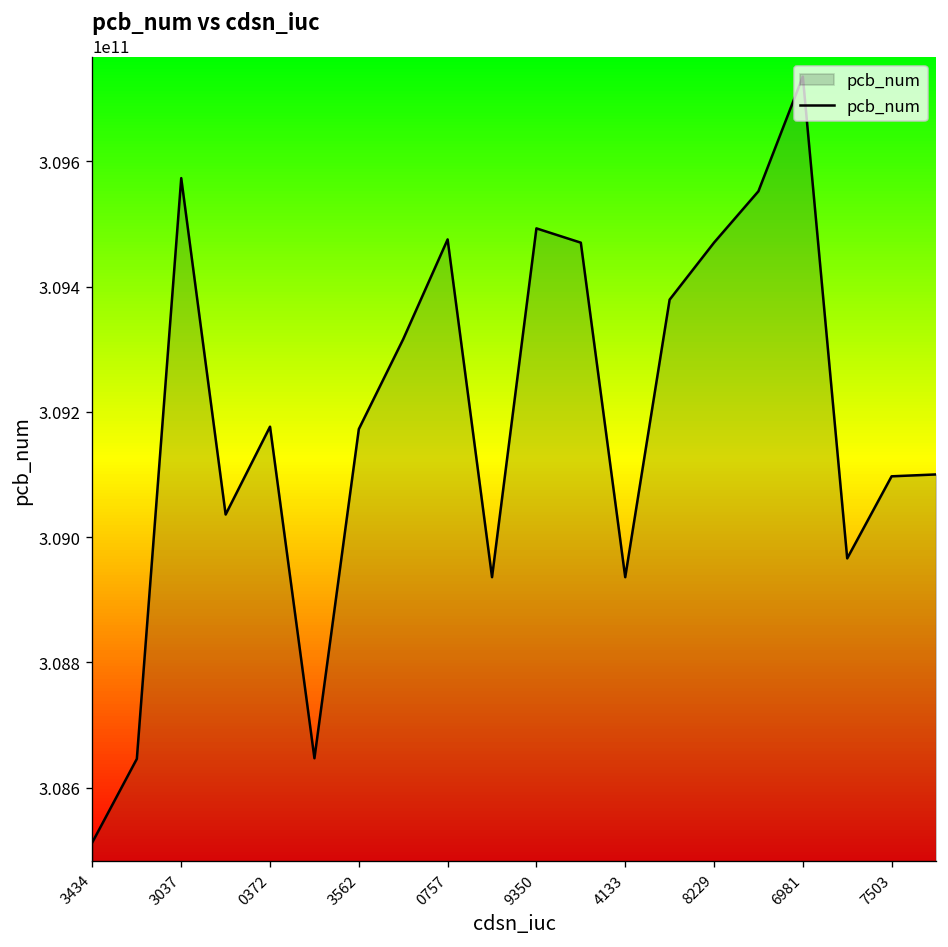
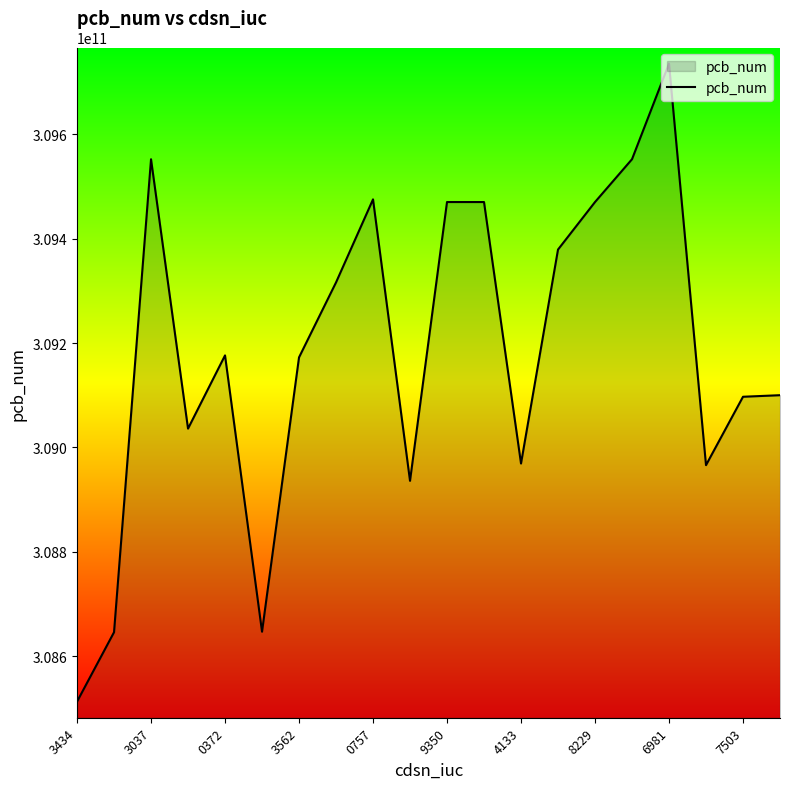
  {
    "3434": 308510000000,
-   "3037": 309570000000,
+   "3037": 309550000000,
    "0372": 309180000000,
    "3562": 309170000000,
    "0757": 309480000000,
-   "9350": 309490000000,
-   "4133": 308940000000,
+   "9350": 309470000000,
+   "4133": 308970000000,
    "8229": 309470000000,
    "7503": 309100000000
  }
